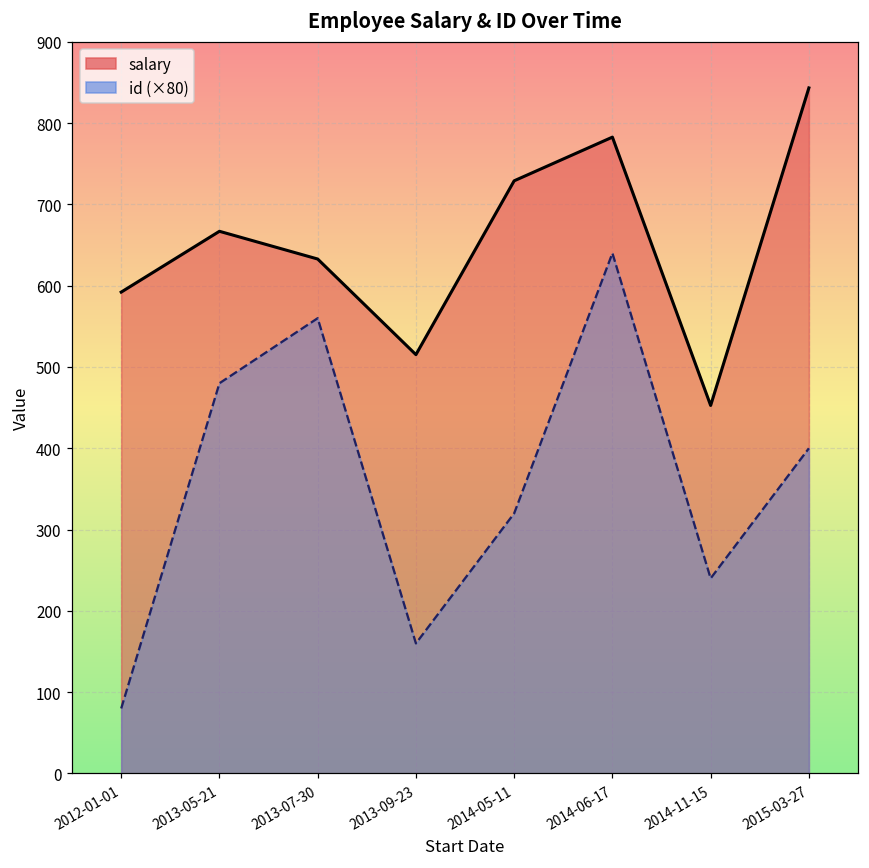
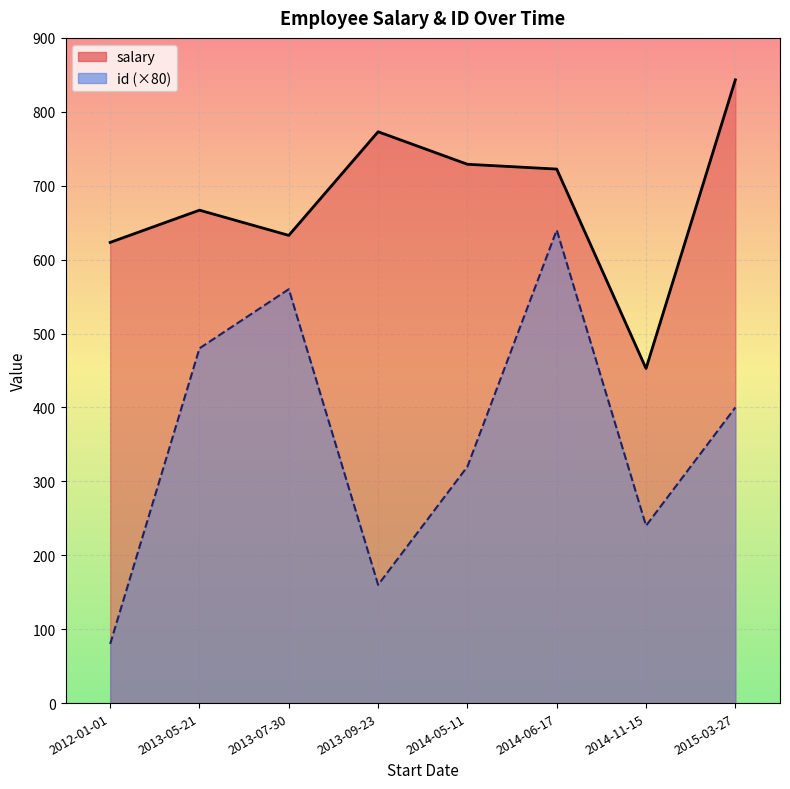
  {
    "salary": {
-     "2012-01-01": 590,
+     "2012-01-01": 620,
      "2013-05-21": 670,
      "2013-07-30": 630,
-     "2013-09-23": 520,
+     "2013-09-23": 770,
      "2014-05-11": 730,
-     "2014-06-17": 780,
+     "2014-06-17": 720,
      "2014-11-15": 450,
      "2015-03-27": 840
    },
    "id (×80)": {
      "2012-01-01": 80,
      "2013-05-21": 480,
      "2013-07-30": 560,
      "2013-09-23": 160,
      "2014-05-11": 320,
      "2014-06-17": 640,
      "2014-11-15": 240,
      "2015-03-27": 400
    }
  }
